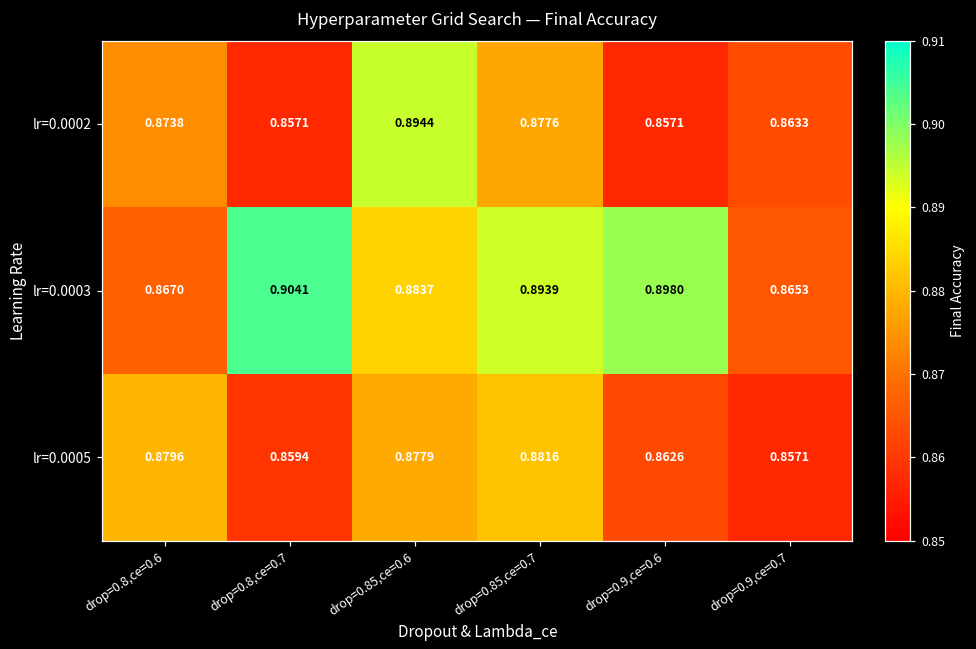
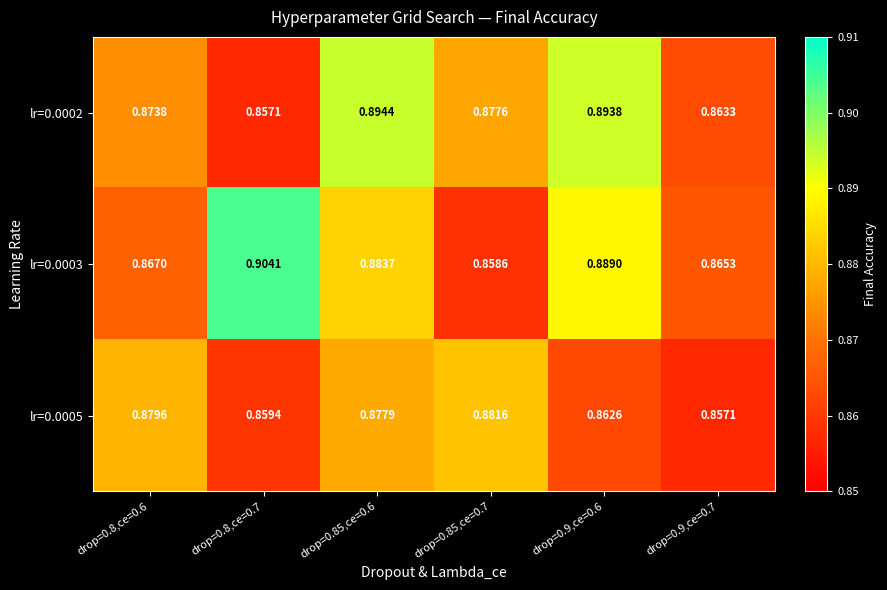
  {
    "lr=0.0002": {
      "drop=0.8,ce=0.6": 0.8738,
      "drop=0.8,ce=0.7": 0.8571,
      "drop=0.85,ce=0.6": 0.8944,
      "drop=0.85,ce=0.7": 0.8776,
-     "drop=0.9,ce=0.6": 0.8571,
+     "drop=0.9,ce=0.6": 0.8938,
      "drop=0.9,ce=0.7": 0.8633
    },
    "lr=0.0003": {
      "drop=0.8,ce=0.6": 0.8670,
      "drop=0.8,ce=0.7": 0.9041,
      "drop=0.85,ce=0.6": 0.8837,
-     "drop=0.85,ce=0.7": 0.8939,
-     "drop=0.9,ce=0.6": 0.8980,
+     "drop=0.85,ce=0.7": 0.8586,
+     "drop=0.9,ce=0.6": 0.8890,
      "drop=0.9,ce=0.7": 0.8653
    },
    "lr=0.0005": {
      "drop=0.8,ce=0.6": 0.8796,
      "drop=0.8,ce=0.7": 0.8594,
      "drop=0.85,ce=0.6": 0.8779,
      "drop=0.85,ce=0.7": 0.8816,
      "drop=0.9,ce=0.6": 0.8626,
      "drop=0.9,ce=0.7": 0.8571
    }
  }
